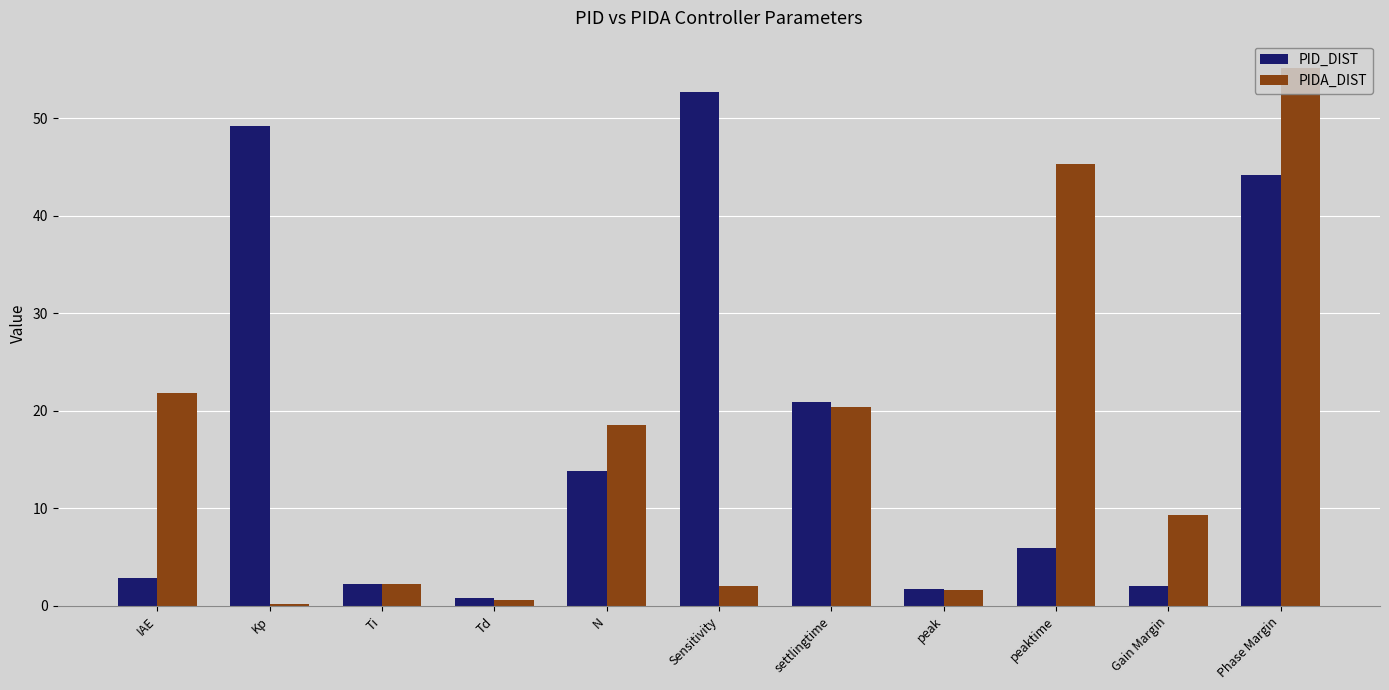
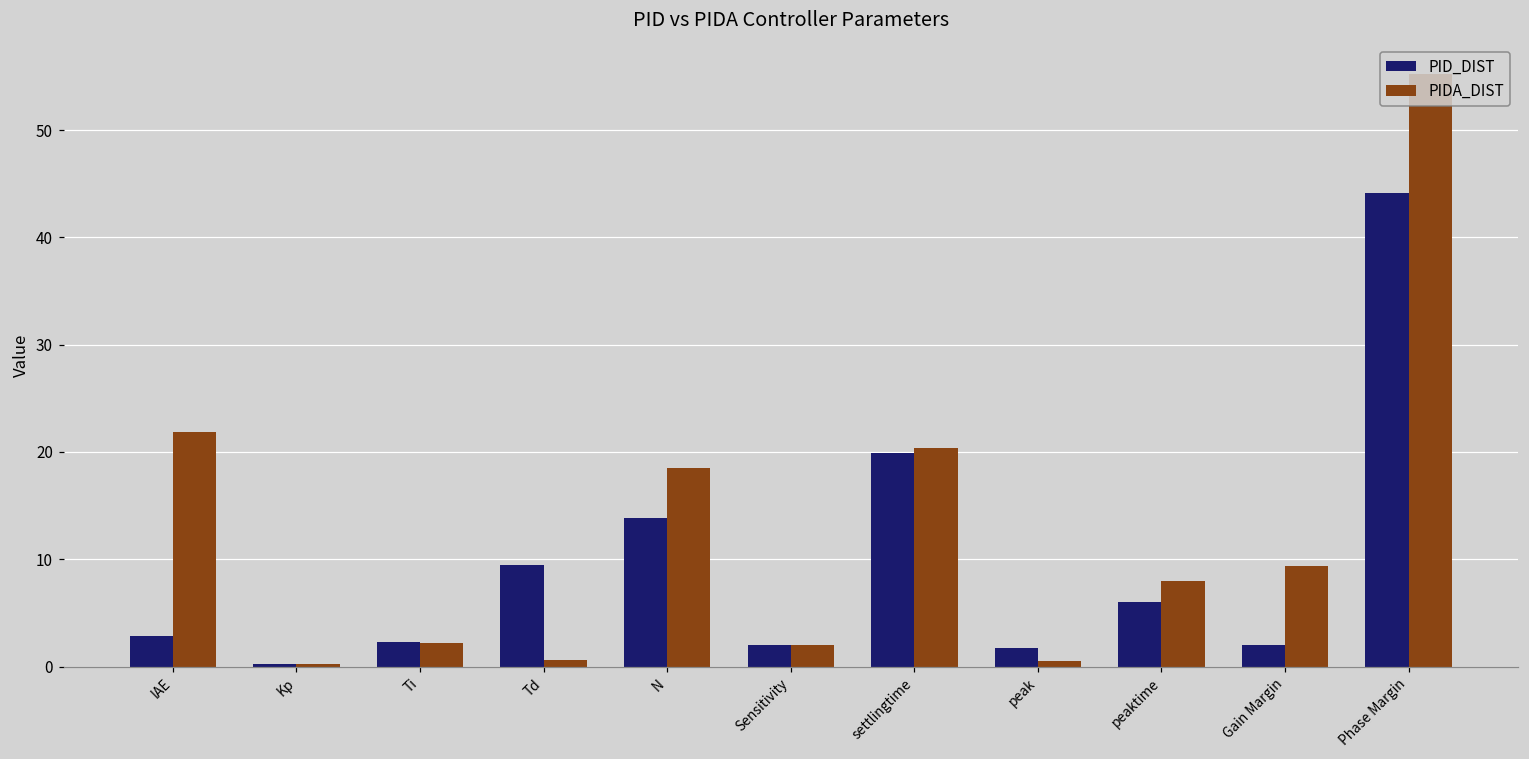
  {
    "PID_DIST": {
      "IAE": 3,
-     "Kp": 49,
+     "Kp": 0,
      "Ti": 2,
-     "Td": 1,
+     "Td": 9,
      "N": 14,
-     "Sensitivity": 53,
-     "settlingtime": 21,
+     "Sensitivity": 2,
+     "settlingtime": 20,
      "peak": 2,
      "peaktime": 6,
      "Gain Margin": 2,
      "Phase Margin": 44
    },
    "PIDA_DIST": {
      "IAE": 22,
      "Ti": 2,
      "Td": 1,
      "N": 19,
      "Sensitivity": 2,
      "settlingtime": 20,
-     "peak": 2,
-     "peaktime": 45,
+     "peak": 1,
+     "peaktime": 8,
      "Gain Margin": 9
    }
  }
